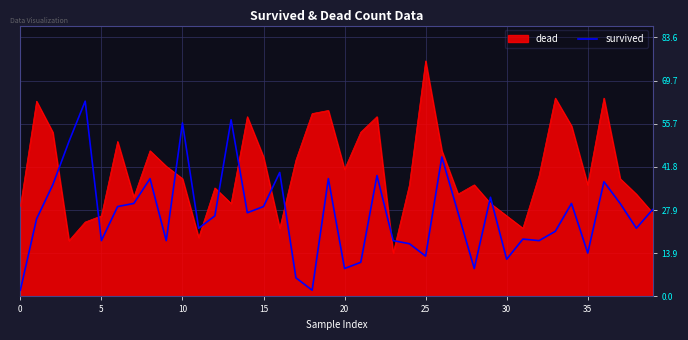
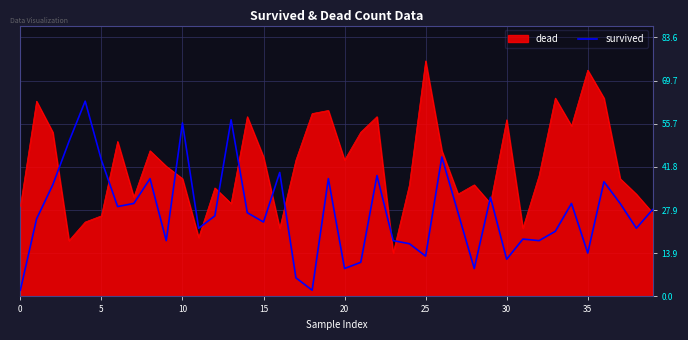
  {
    "dead": {
      "0": 29,
      "5": 26,
      "10": 38,
      "15": 45,
-     "20": 41,
+     "20": 44,
      "25": 76,
-     "30": 26,
-     "35": 36
+     "30": 57,
+     "35": 73
    },
    "survived": {
      "0": 2,
-     "5": 18,
+     "5": 44,
      "10": 56,
-     "15": 29,
+     "15": 24,
      "20": 9,
      "25": 13,
      "30": 12,
      "35": 14
    }
  }
